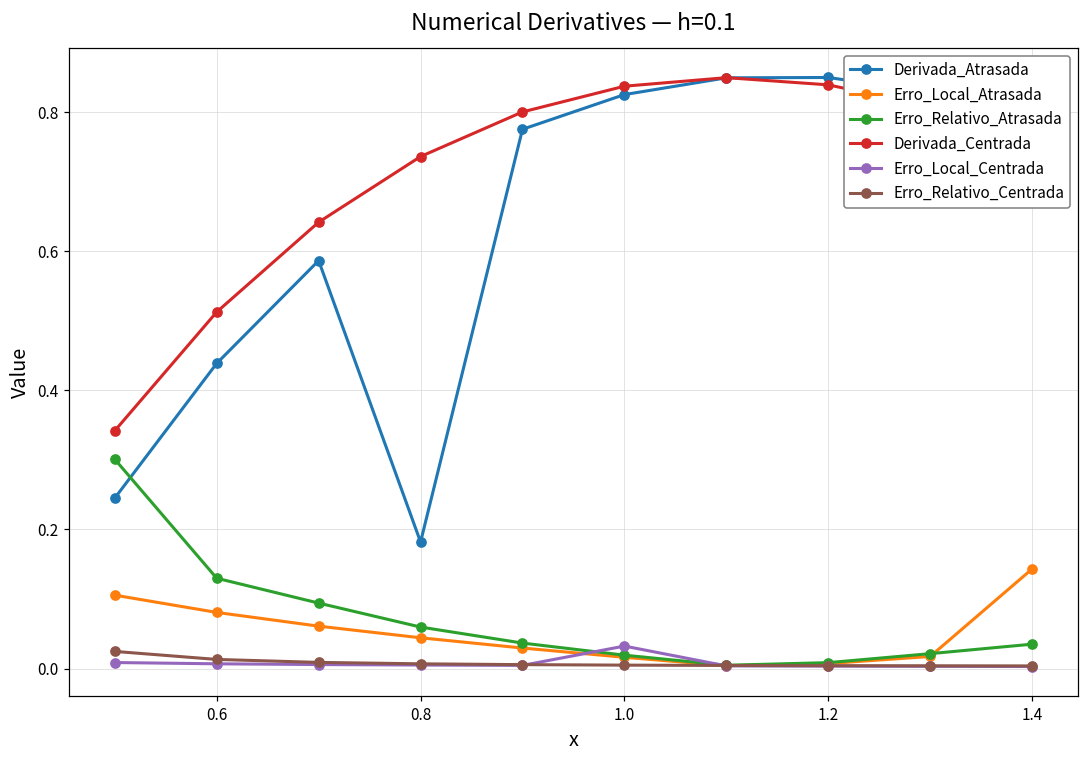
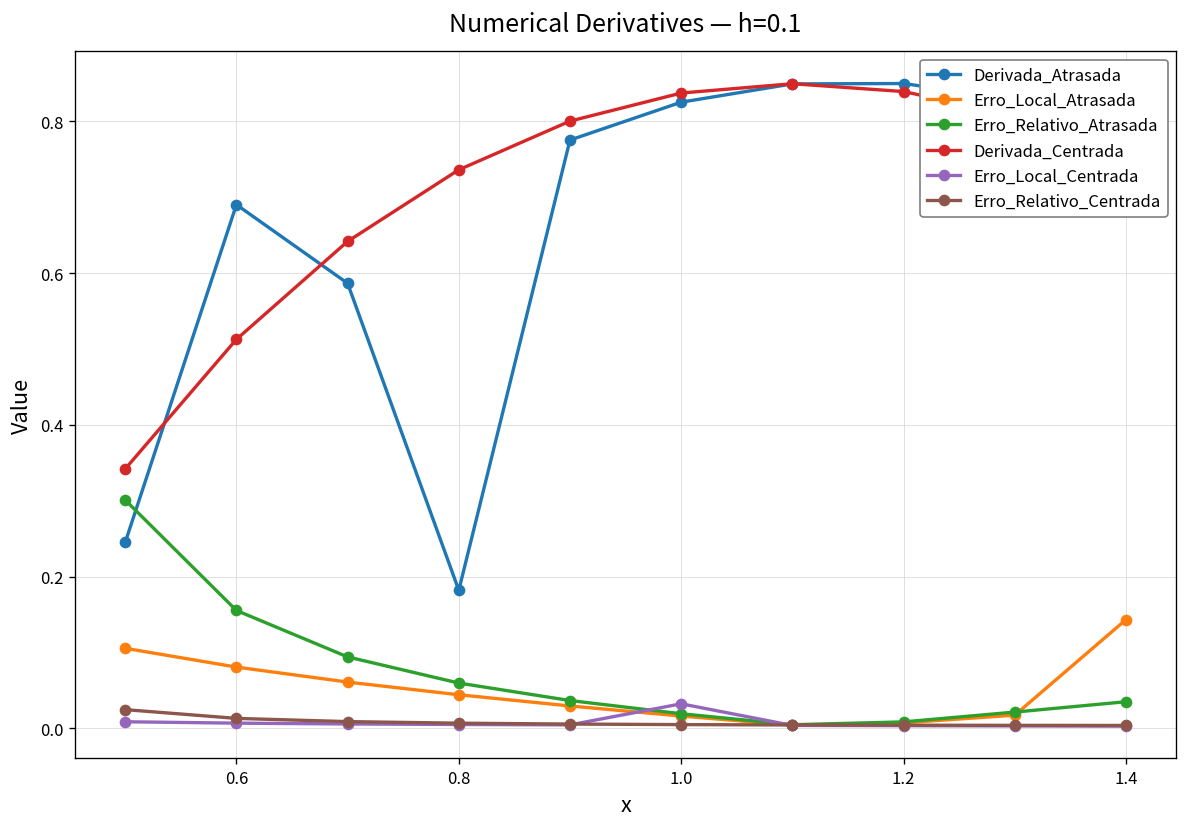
  {
    "Derivada_Atrasada": {
-     "0.6": 0.44,
+     "0.6": 0.69,
      "0.8": 0.18,
      "1.0": 0.83,
      "1.2": 0.85
    },
    "Erro_Local_Atrasada": {
      "0.6": 0.08,
      "0.8": 0.04,
      "1.4": 0.14
    },
    "Erro_Relativo_Atrasada": {
-     "0.6": 0.13,
+     "0.6": 0.16,
      "0.8": 0.06,
      "1.4": 0.04
    },
    "Derivada_Centrada": {
      "0.6": 0.51,
      "0.8": 0.74,
      "1.0": 0.84,
      "1.2": 0.84
    },
    "Erro_Local_Centrada": {
      "0.6": 0.01,
      "1.0": 0.03
    },
    "Erro_Relativo_Centrada": {
      "0.6": 0.01,
      "1.0": 0.00
    }
  }
